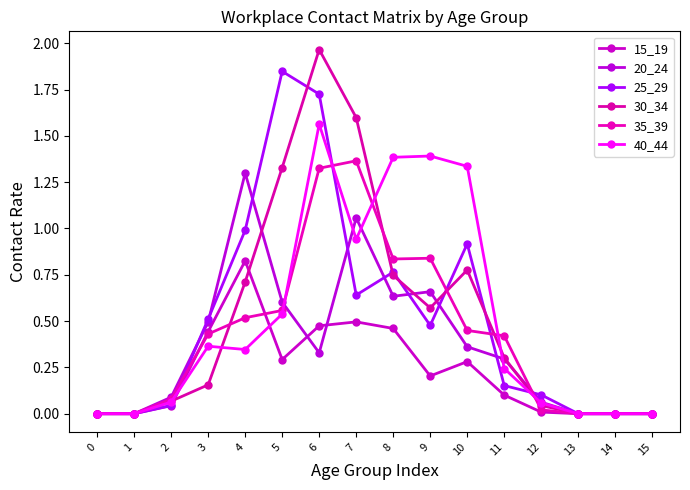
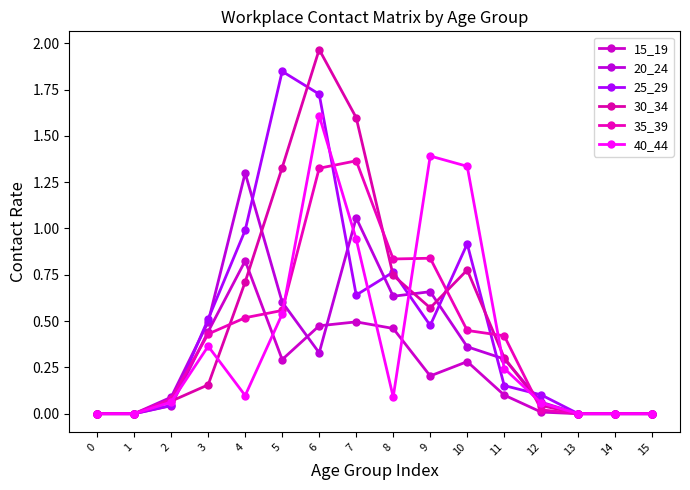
  {
    "40_44": {
      "3": 0.36,
-     "4": 0.35,
+     "4": 0.10,
      "5": 0.54,
-     "6": 1.56,
+     "6": 1.61,
      "7": 0.94,
-     "8": 1.38,
+     "8": 0.09,
      "9": 1.39,
      "10": 1.34,
      "11": 0.24
    }
  }
